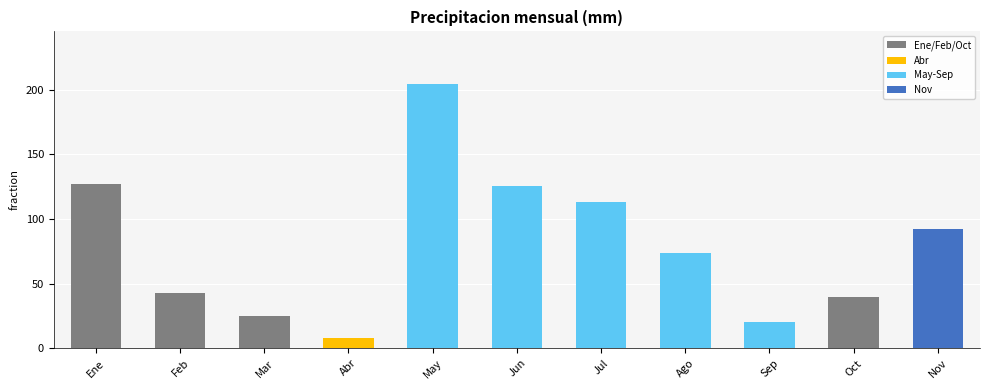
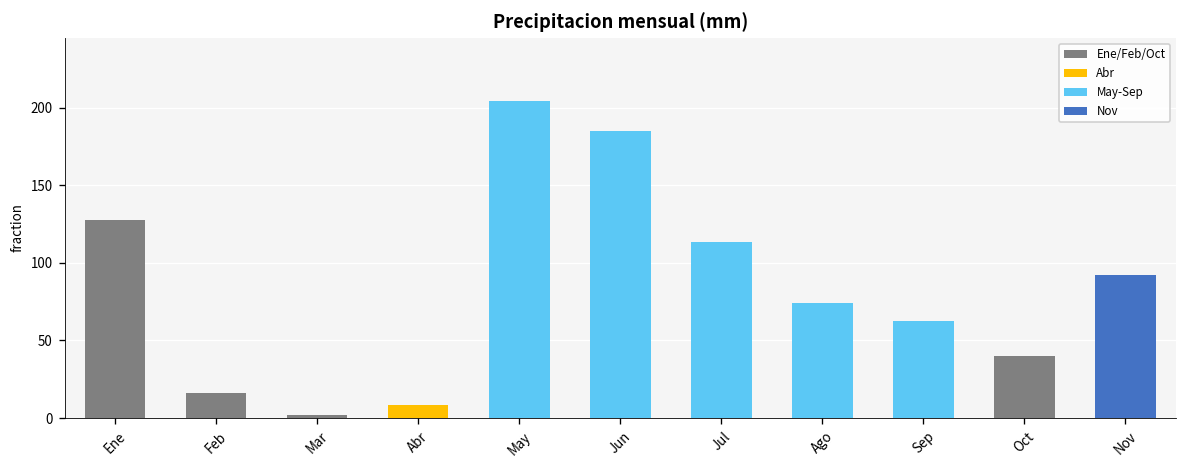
  {
    "Ene": 128,
-   "Feb": 43,
-   "Mar": 25,
+   "Feb": 16,
+   "Mar": 2,
    "Abr": 8,
    "May": 204,
-   "Jun": 126,
+   "Jun": 185,
    "Jul": 113,
    "Ago": 74,
-   "Sep": 21,
+   "Sep": 63,
    "Oct": 40,
    "Nov": 92
  }
